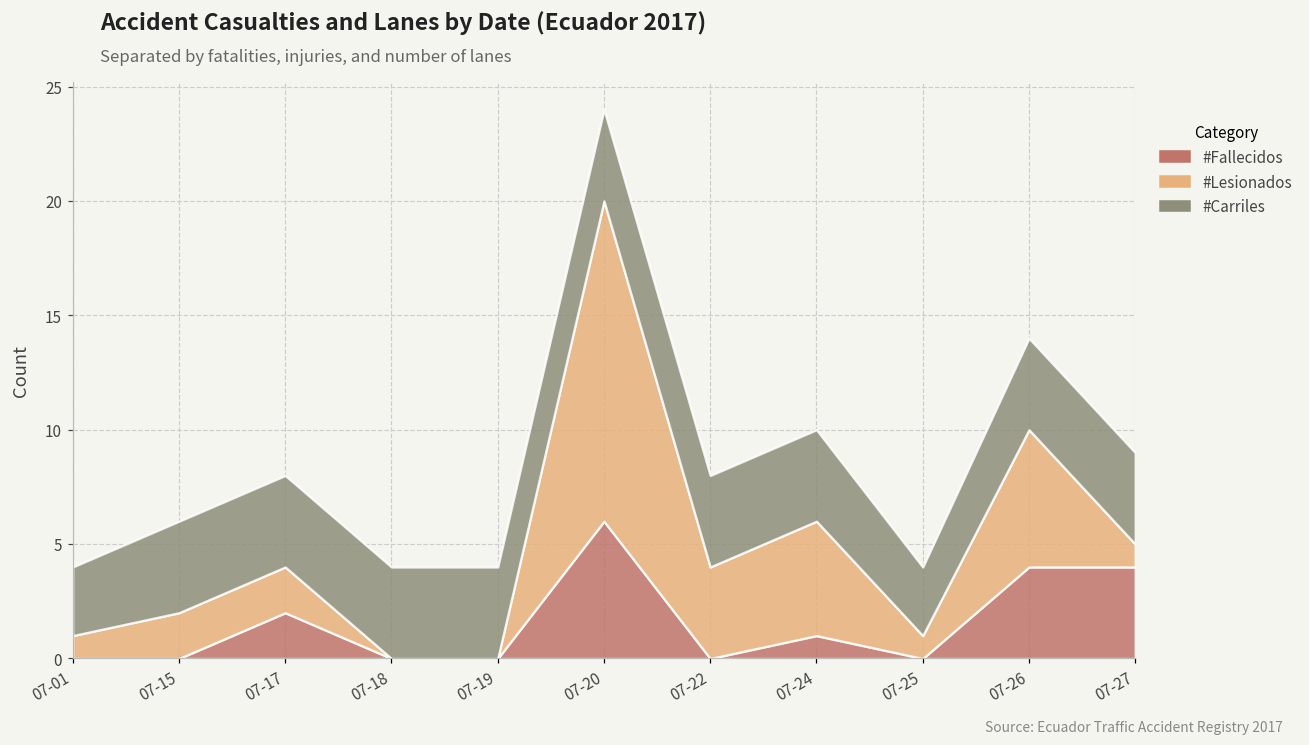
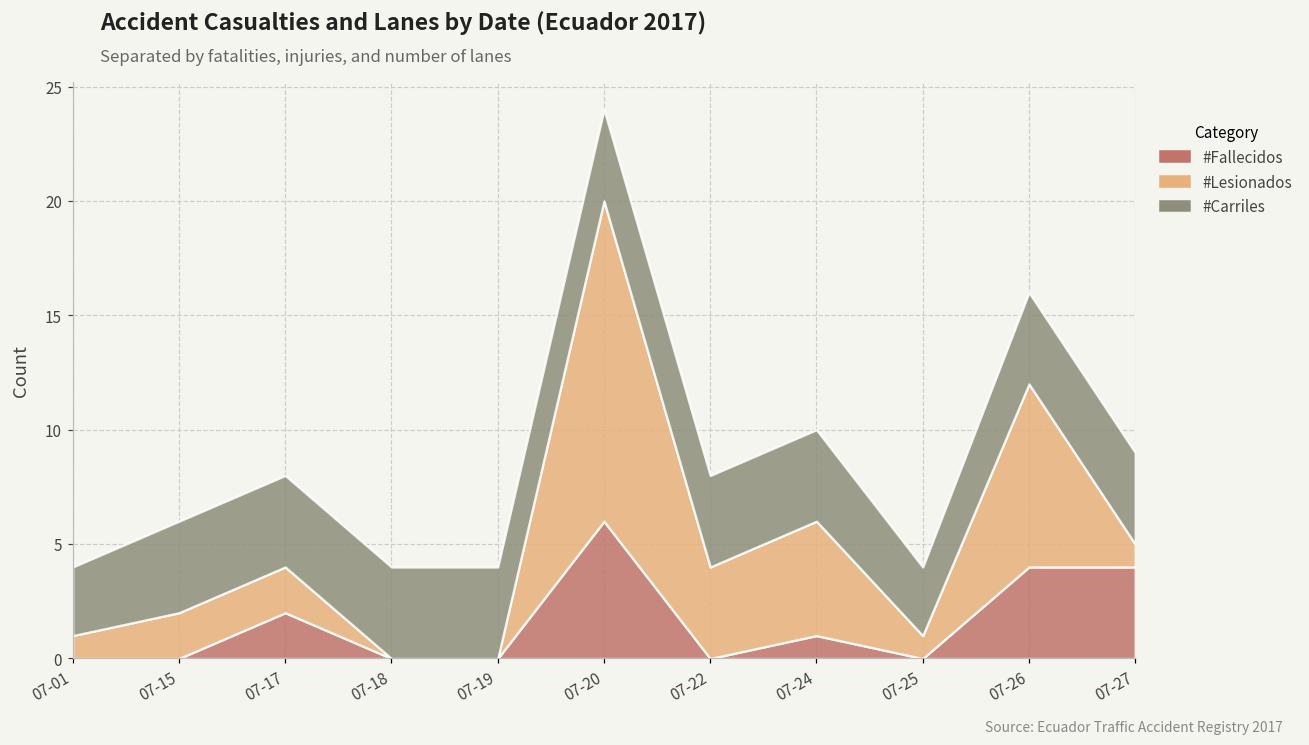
  {
    "#Lesionados": {
      "07-01": 1,
      "07-15": 2,
      "07-17": 2,
      "07-20": 14,
      "07-22": 4,
      "07-24": 5,
      "07-25": 1,
-     "07-26": 6,
+     "07-26": 8,
      "07-27": 1
    }
  }
